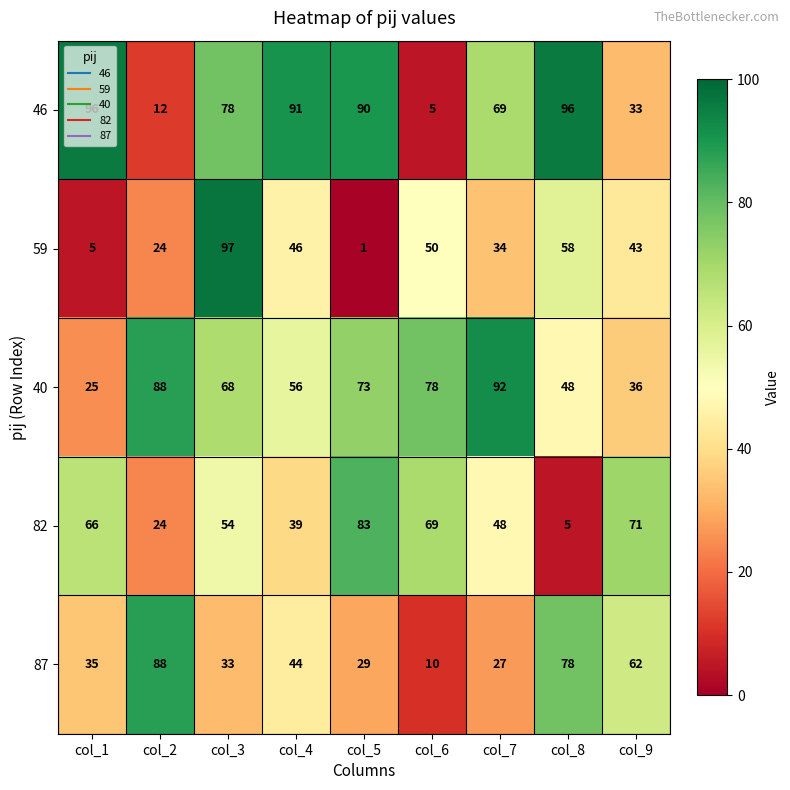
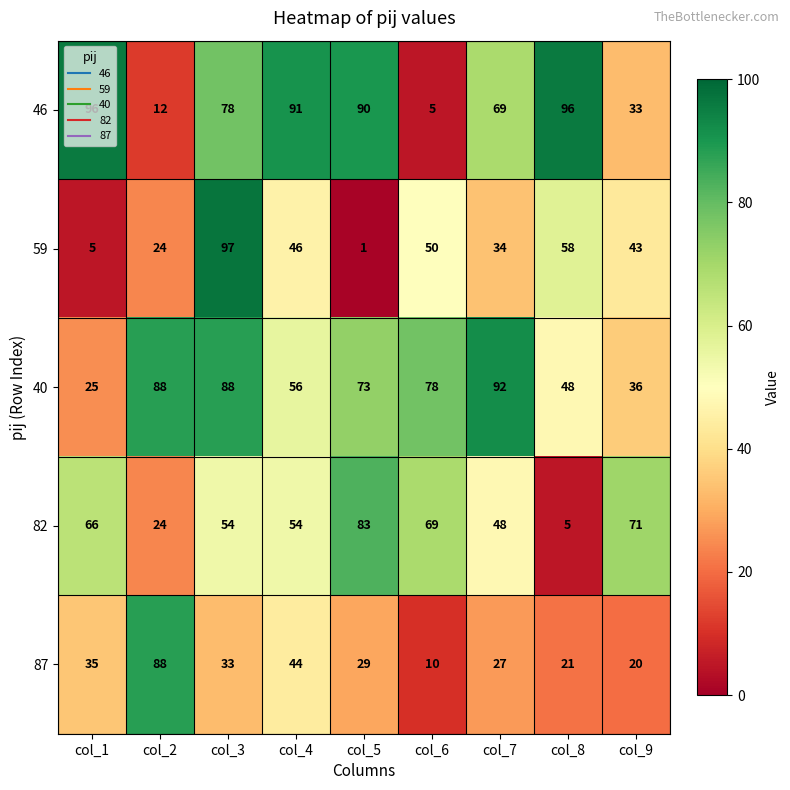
  {
    "46": {
      "col_2": 12,
      "col_3": 78,
      "col_4": 91,
      "col_5": 90,
      "col_6": 5,
      "col_7": 69,
      "col_8": 96,
      "col_9": 33
    },
    "59": {
      "col_1": 5,
      "col_2": 24,
      "col_3": 97,
      "col_4": 46,
      "col_5": 1,
      "col_6": 50,
      "col_7": 34,
      "col_8": 58,
      "col_9": 43
    },
    "40": {
      "col_1": 25,
      "col_2": 88,
-     "col_3": 68,
+     "col_3": 88,
      "col_4": 56,
      "col_5": 73,
      "col_6": 78,
      "col_7": 92,
      "col_8": 48,
      "col_9": 36
    },
    "82": {
      "col_1": 66,
      "col_2": 24,
      "col_3": 54,
-     "col_4": 39,
+     "col_4": 54,
      "col_5": 83,
      "col_6": 69,
      "col_7": 48,
      "col_8": 5,
      "col_9": 71
    },
    "87": {
      "col_1": 35,
      "col_2": 88,
      "col_3": 33,
      "col_4": 44,
      "col_5": 29,
      "col_6": 10,
      "col_7": 27,
-     "col_8": 78,
-     "col_9": 62
+     "col_8": 21,
+     "col_9": 20
    }
  }
